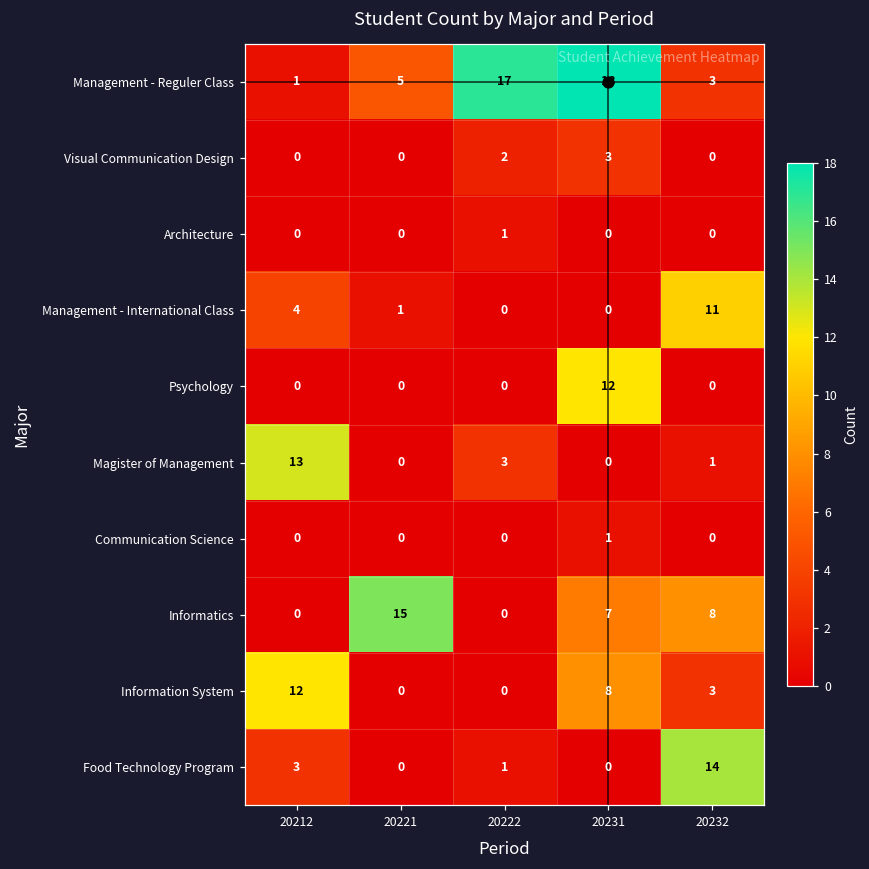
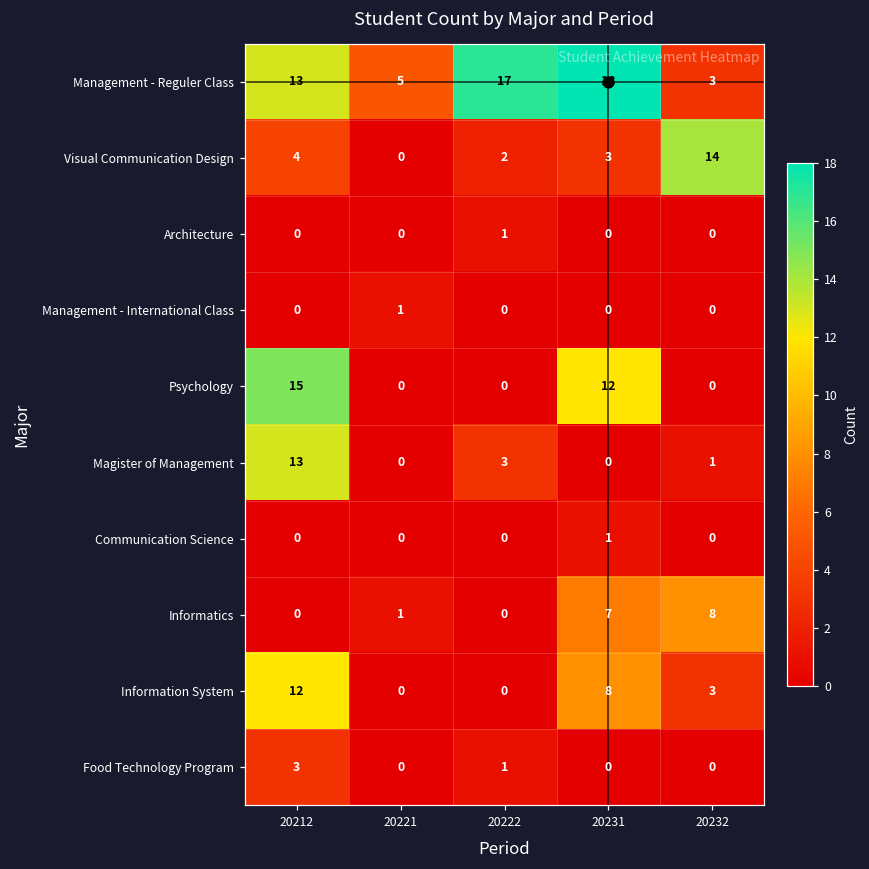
  {
    "Management - Reguler Class": {
-     "20212": 1,
+     "20212": 13,
      "20221": 5,
      "20222": 17,
      "20232": 3
    },
    "Visual Communication Design": {
-     "20212": 0,
+     "20212": 4,
      "20221": 0,
      "20222": 2,
      "20231": 3,
-     "20232": 0
+     "20232": 14
    },
    "Architecture": {
      "20212": 0,
      "20221": 0,
      "20222": 1,
      "20231": 0,
      "20232": 0
    },
    "Management - International Class": {
-     "20212": 4,
+     "20212": 0,
      "20221": 1,
      "20222": 0,
      "20231": 0,
-     "20232": 11
+     "20232": 0
    },
    "Psychology": {
-     "20212": 0,
+     "20212": 15,
      "20221": 0,
      "20222": 0,
      "20231": 12,
      "20232": 0
    },
    "Magister of Management": {
      "20212": 13,
      "20221": 0,
      "20222": 3,
      "20231": 0,
      "20232": 1
    },
    "Communication Science": {
      "20212": 0,
      "20221": 0,
      "20222": 0,
      "20231": 1,
      "20232": 0
    },
    "Informatics": {
      "20212": 0,
-     "20221": 15,
+     "20221": 1,
      "20222": 0,
      "20231": 7,
      "20232": 8
    },
    "Information System": {
      "20212": 12,
      "20221": 0,
      "20222": 0,
      "20231": 8,
      "20232": 3
    },
    "Food Technology Program": {
      "20212": 3,
      "20221": 0,
      "20222": 1,
      "20231": 0,
-     "20232": 14
+     "20232": 0
    }
  }
